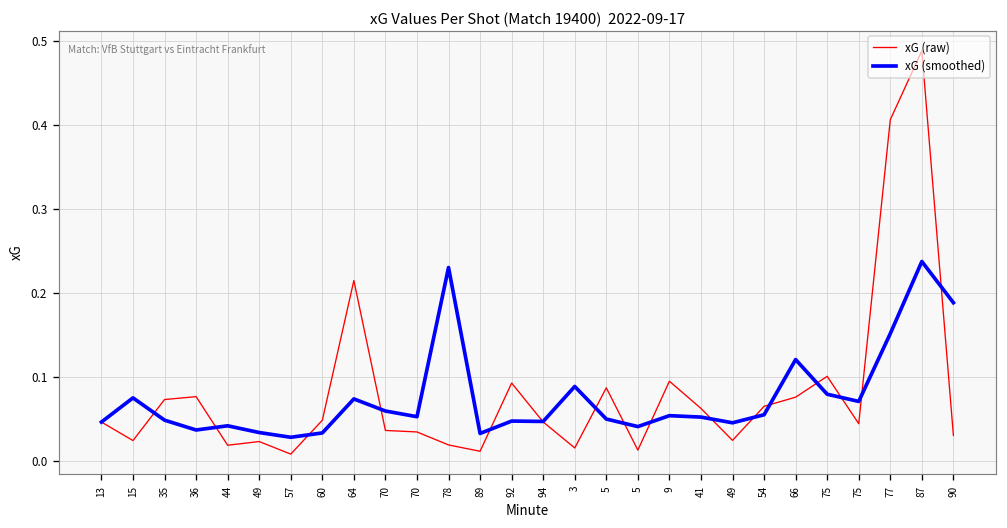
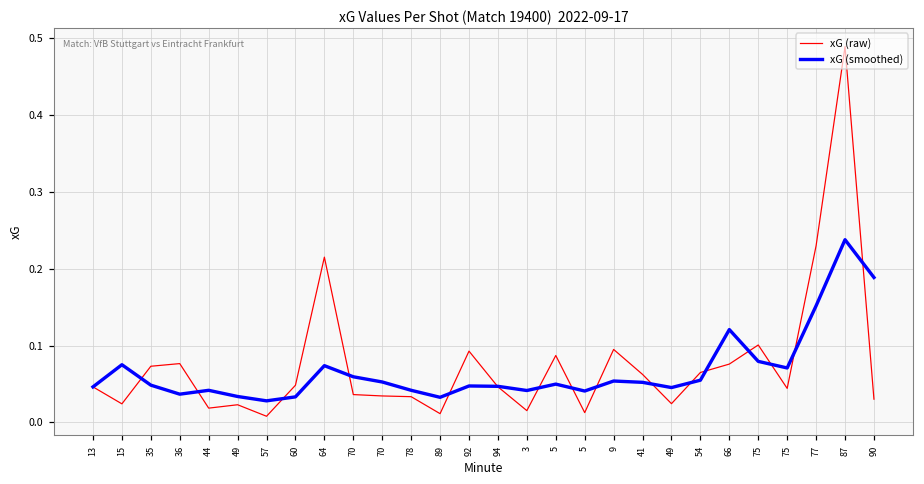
  {
    "xG (raw)": {
      "15": 0.02,
      "35": 0.07,
      "36": 0.08,
      "44": 0.02,
      "57": 0.01,
      "60": 0.05,
      "64": 0.21,
-     "78": 0.02,
+     "78": 0.03,
      "89": 0.01,
      "92": 0.09,
      "3": 0.02,
      "9": 0.09,
      "41": 0.06,
      "54": 0.07,
      "66": 0.08,
-     "77": 0.41,
+     "77": 0.23,
      "90": 0.03
    },
    "xG (smoothed)": {
      "15": 0.08,
      "35": 0.05,
      "36": 0.04,
      "44": 0.04,
      "57": 0.03,
      "60": 0.03,
      "64": 0.07,
-     "78": 0.23,
+     "78": 0.04,
      "89": 0.03,
      "92": 0.05,
-     "3": 0.09,
+     "3": 0.04,
      "9": 0.05,
      "41": 0.05,
      "54": 0.05,
      "66": 0.12,
      "77": 0.15,
      "87": 0.24,
      "90": 0.19
    }
  }
